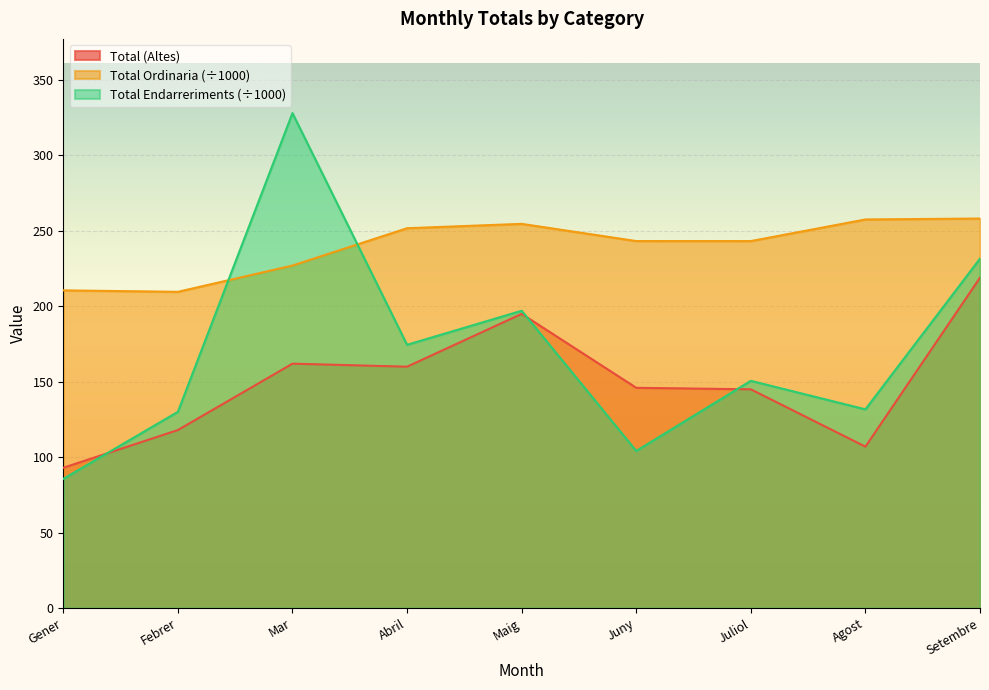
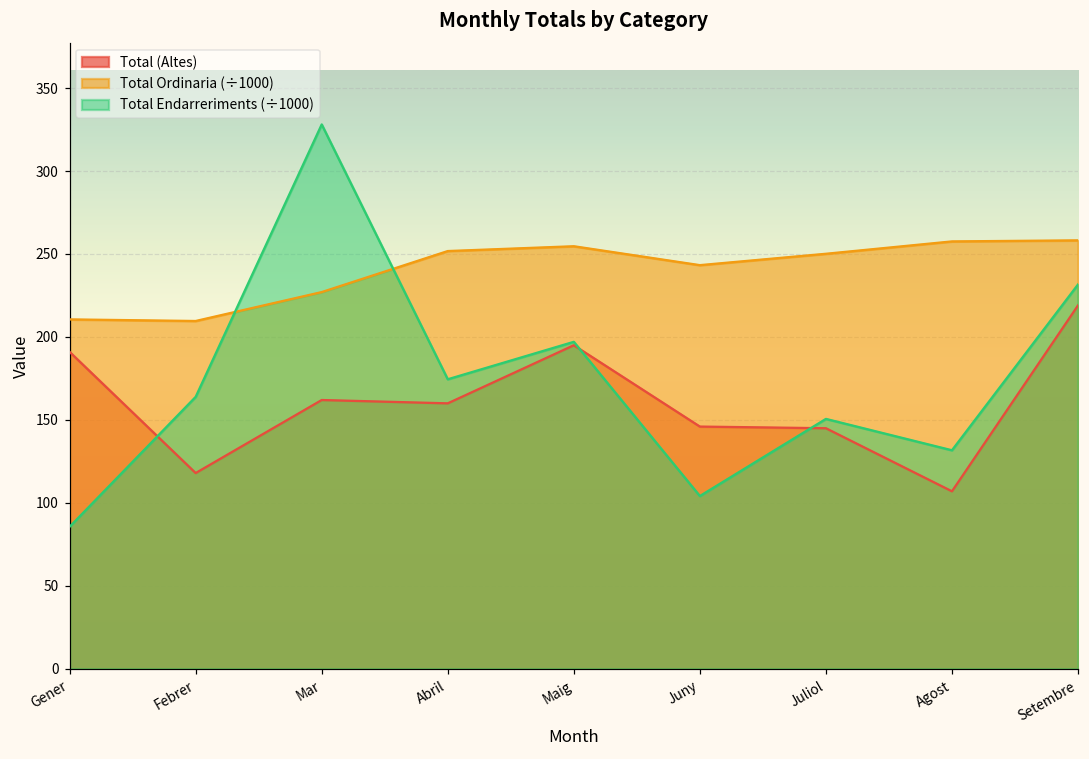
  {
    "Total (Altes)": {
-     "Gener": 93,
+     "Gener": 191,
      "Febrer": 118,
      "Mar": 162,
      "Abril": 160,
      "Maig": 195,
      "Juny": 146,
      "Juliol": 145,
      "Agost": 107,
      "Setembre": 219
    },
    "Total Ordinaria (÷1000)": {
      "Gener": 211,
      "Febrer": 210,
      "Mar": 227,
      "Abril": 252,
      "Maig": 255,
      "Juny": 243,
-     "Juliol": 243,
+     "Juliol": 250,
      "Agost": 258,
      "Setembre": 258
    },
    "Total Endarreriments (÷1000)": {
      "Gener": 86,
-     "Febrer": 130,
+     "Febrer": 164,
      "Mar": 328,
      "Abril": 174,
      "Maig": 197,
      "Juny": 104,
      "Juliol": 151,
      "Agost": 132,
      "Setembre": 232
    }
  }
